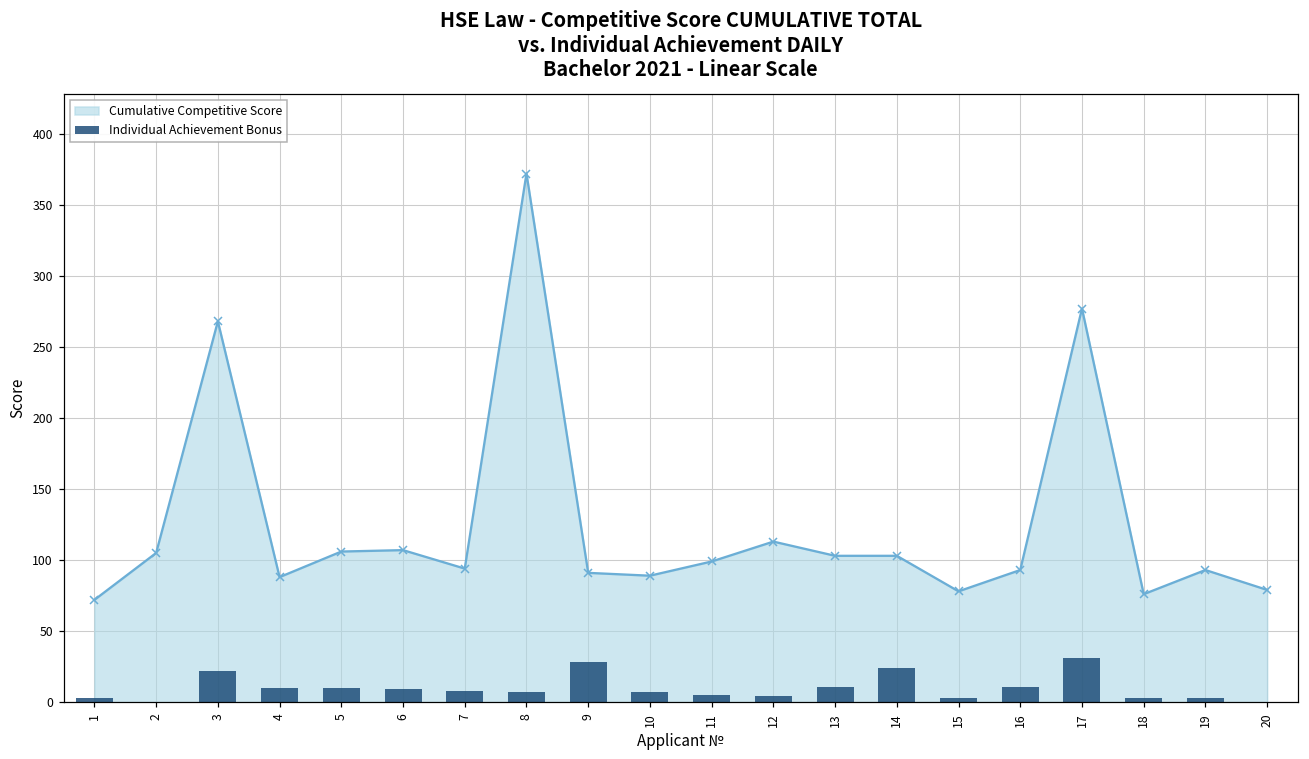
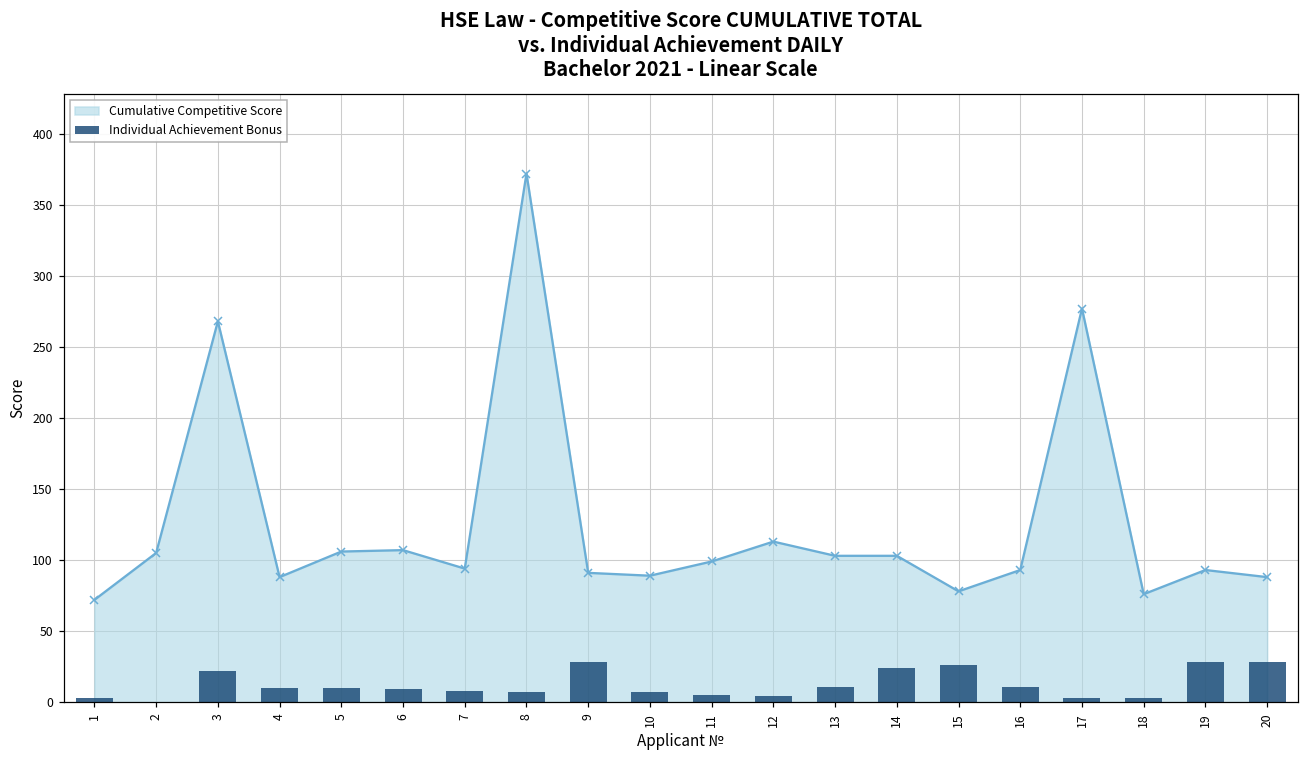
  {
    "Cumulative Competitive Score": {
      "1": 72,
      "2": 105,
      "3": 268,
      "4": 88,
      "5": 106,
      "6": 107,
      "7": 94,
      "8": 372,
      "9": 91,
      "10": 89,
      "11": 99,
      "12": 113,
      "13": 103,
      "14": 103,
      "15": 78,
      "16": 93,
      "17": 277,
      "18": 76,
      "19": 93,
-     "20": 79
+     "20": 88
    },
    "Individual Achievement Bonus": {
      "1": 3,
      "2": 0,
      "3": 22,
      "4": 10,
      "5": 10,
      "6": 9,
      "7": 8,
      "8": 7,
      "9": 28,
      "10": 7,
      "11": 5,
      "12": 4,
      "13": 11,
      "14": 24,
-     "15": 3,
+     "15": 26,
      "16": 11,
-     "17": 31,
+     "17": 3,
      "18": 3,
-     "19": 3,
-     "20": 0
+     "19": 28,
+     "20": 28
    }
  }
